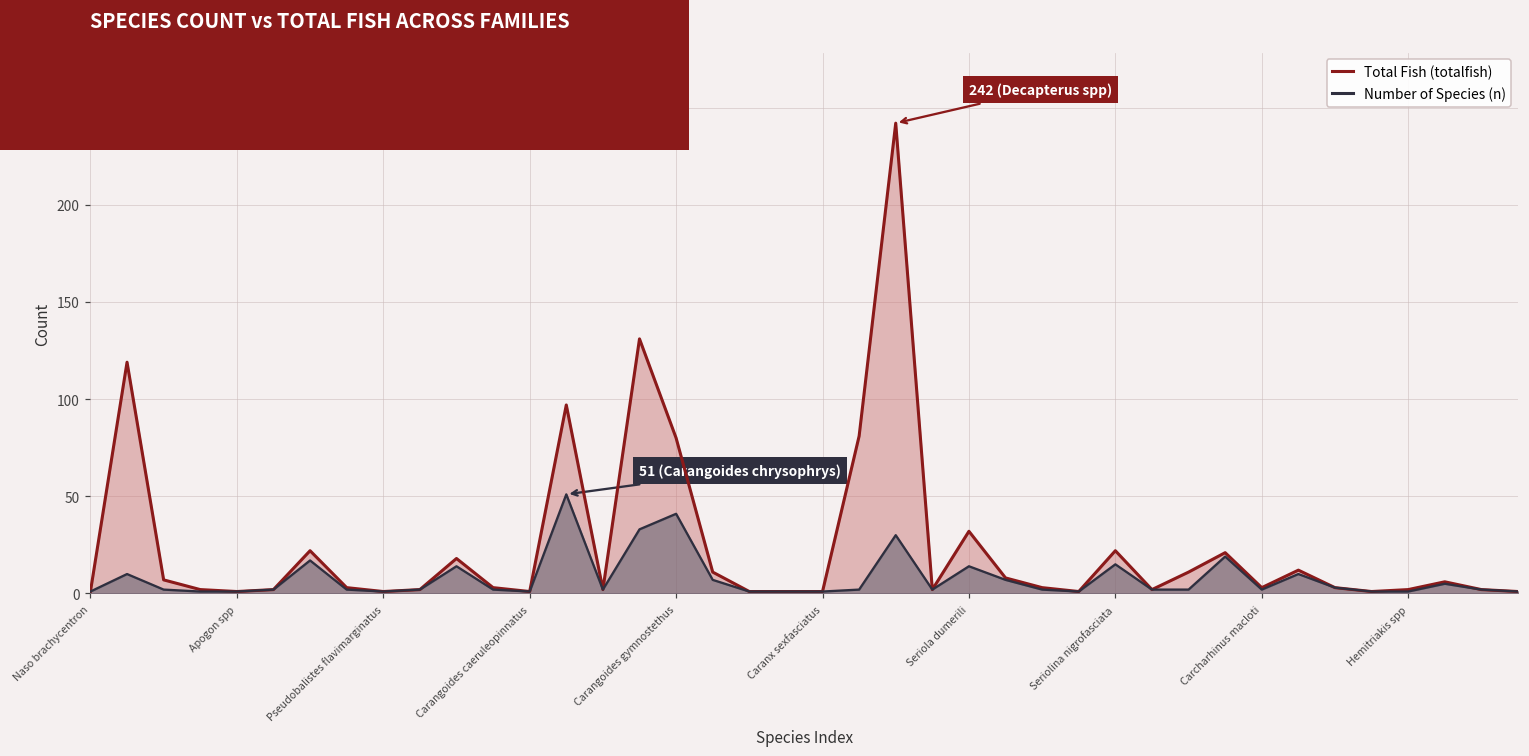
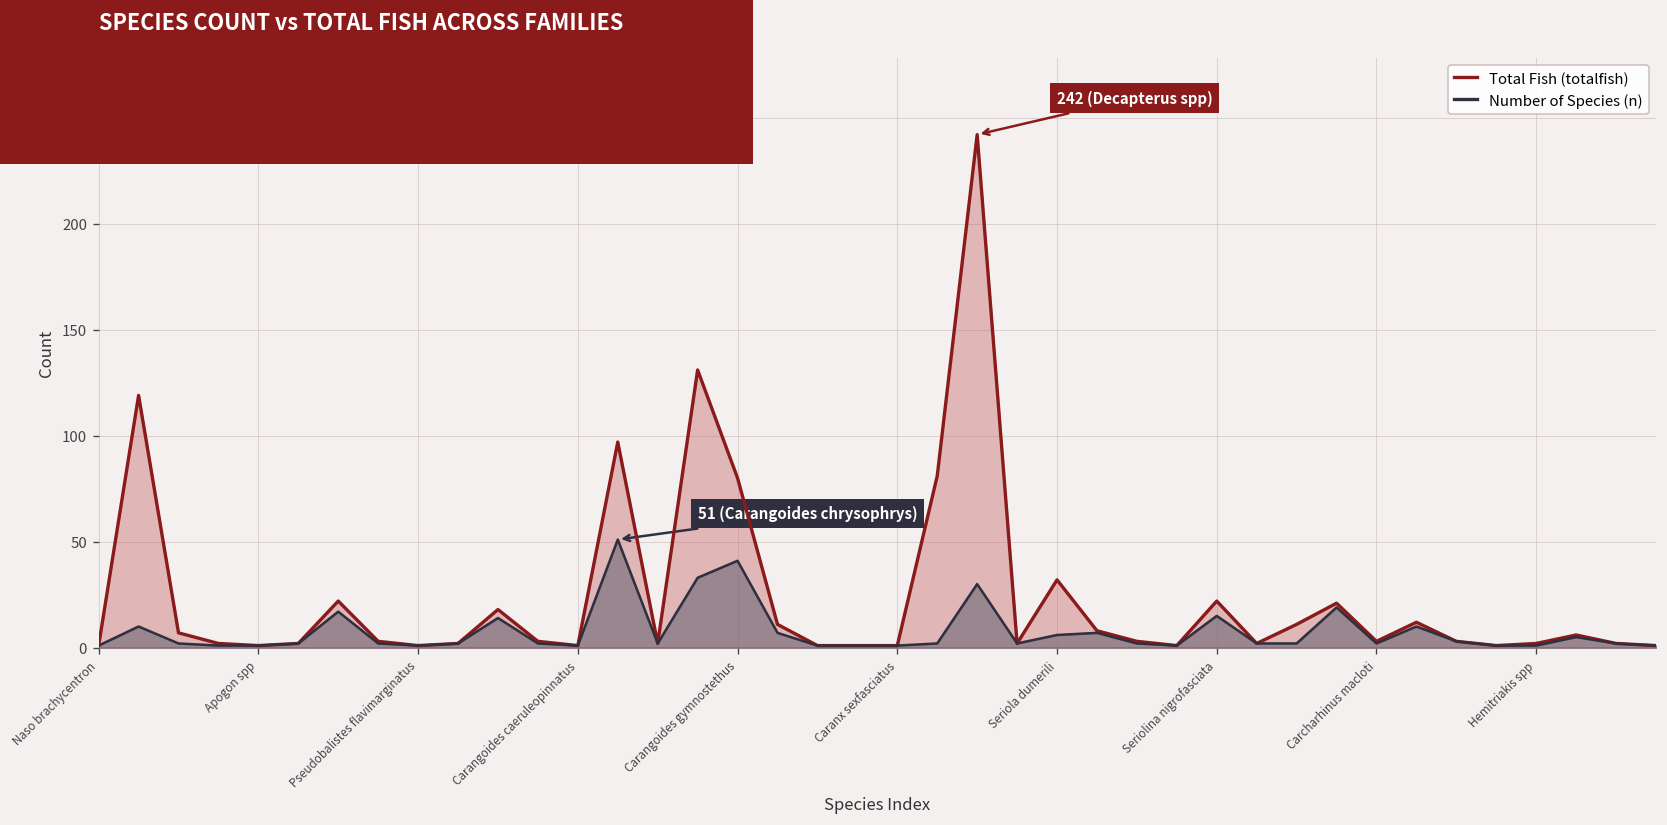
  {
    "Total Fish (totalfish)": {
      "Carangoides gymnostethus": 80,
      "Seriola dumerili": 32,
      "Seriolina nigrofasciata": 22
    },
    "Number of Species (n)": {
      "Carangoides gymnostethus": 41,
-     "Seriola dumerili": 14,
+     "Seriola dumerili": 6,
      "Seriolina nigrofasciata": 15
    }
  }
